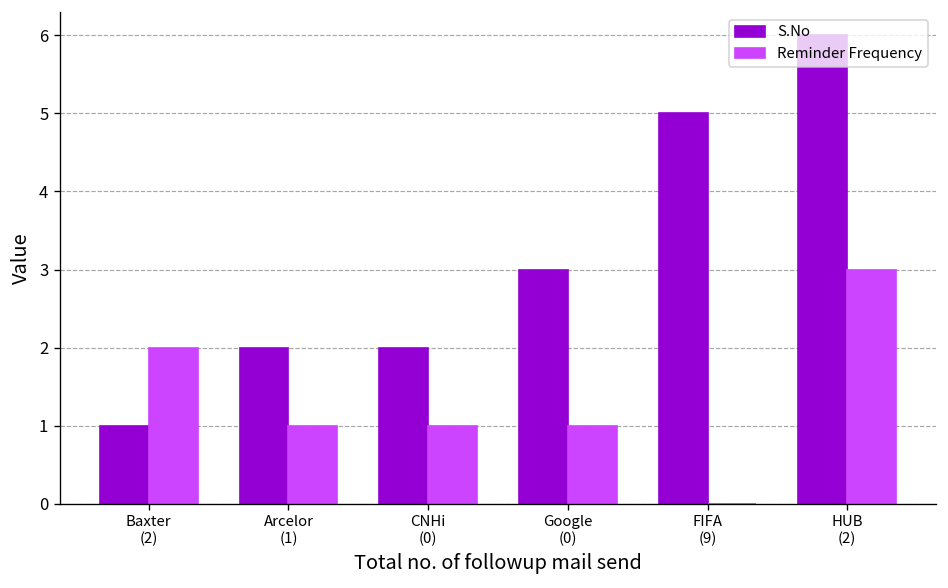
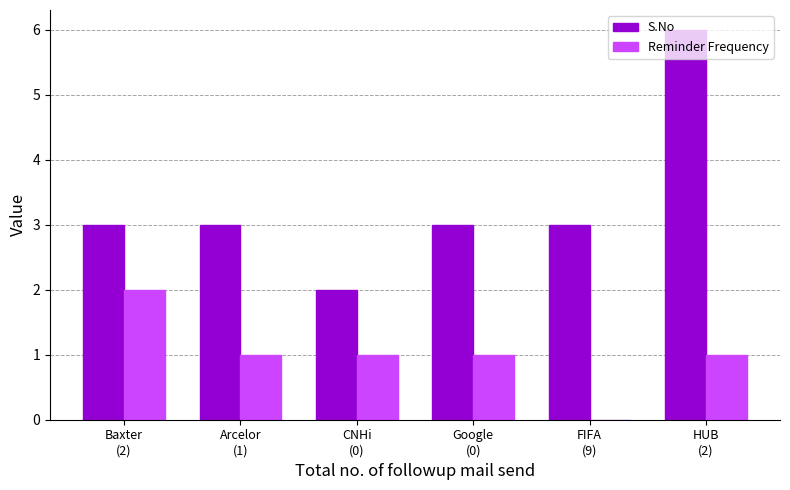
  {
    "S.No": {
-     "Baxter (2)": 1,
-     "Arcelor (1)": 2,
+     "Baxter (2)": 3,
+     "Arcelor (1)": 3,
      "CNHi (0)": 2,
      "Google (0)": 3,
-     "FIFA (9)": 5
+     "FIFA (9)": 3
    },
    "Reminder Frequency": {
      "Baxter (2)": 2,
      "Arcelor (1)": 1,
      "CNHi (0)": 1,
      "Google (0)": 1,
      "FIFA (9)": 0,
-     "HUB (2)": 3
+     "HUB (2)": 1
    }
  }
